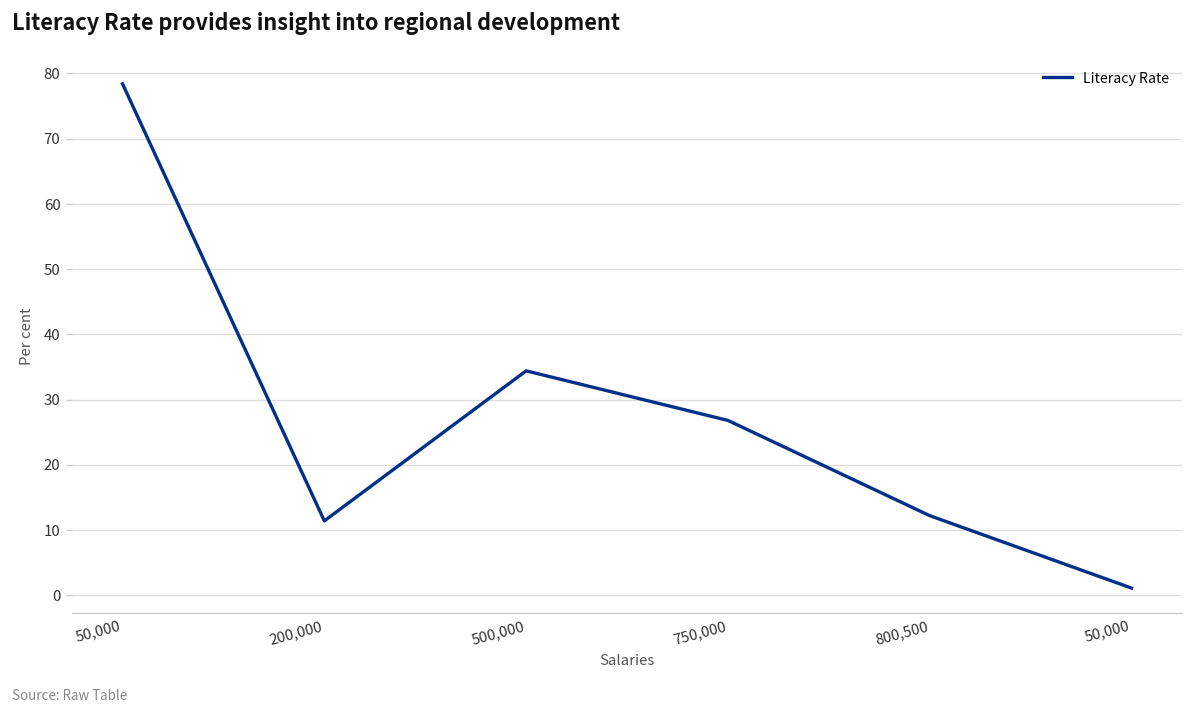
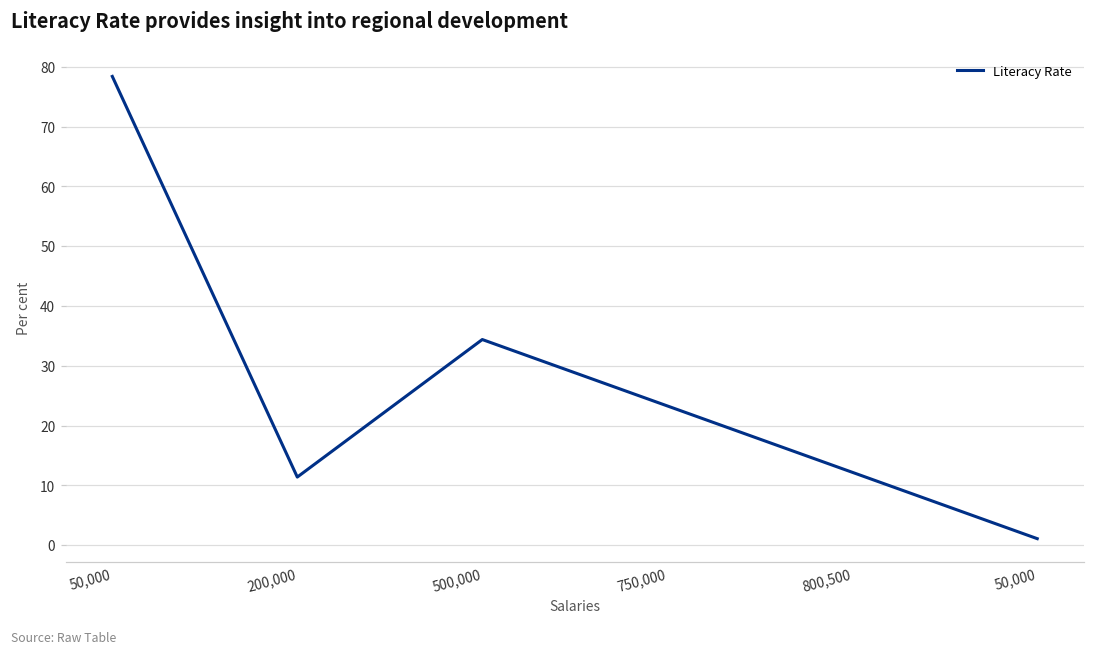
  {
    "200,000": 11,
    "500,000": 34,
-   "750,000": 27,
+   "750,000": 23,
    "800,500": 12
  }
